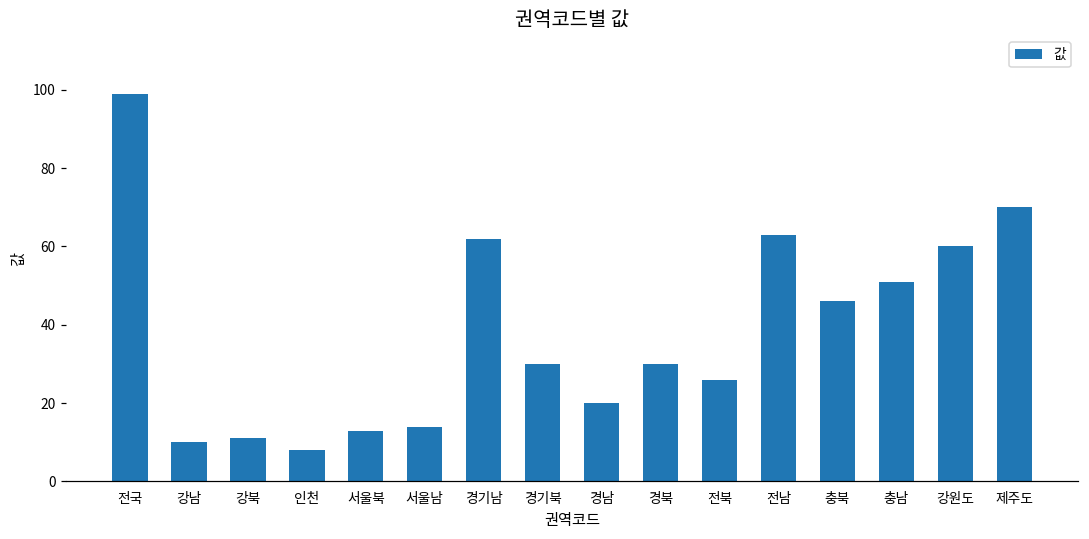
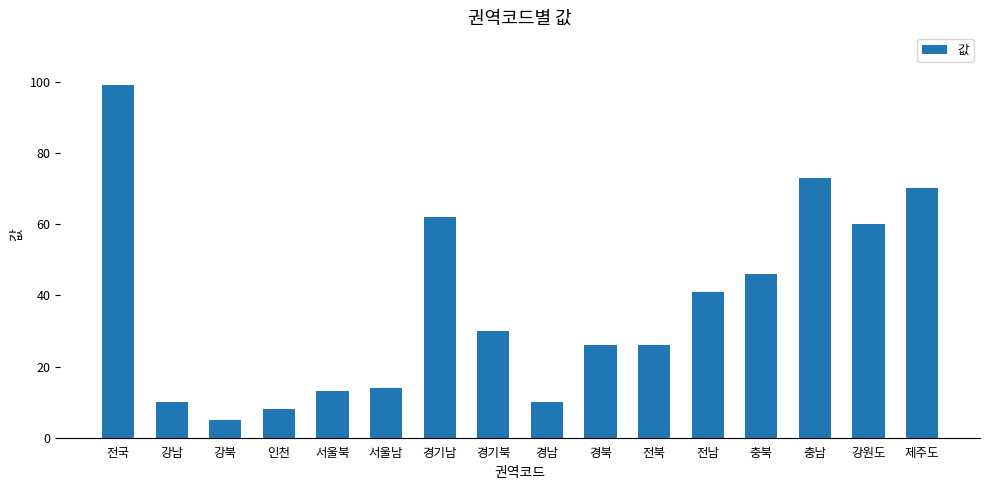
  {
    "전국": 99,
    "강남": 10,
-   "강북": 11,
+   "강북": 5,
    "인천": 8,
    "서울북": 13,
    "서울남": 14,
    "경기남": 62,
    "경기북": 30,
-   "경남": 20,
-   "경북": 30,
+   "경남": 10,
+   "경북": 26,
    "전북": 26,
-   "전남": 63,
+   "전남": 41,
    "충북": 46,
-   "충남": 51,
+   "충남": 73,
    "강원도": 60,
    "제주도": 70
  }
